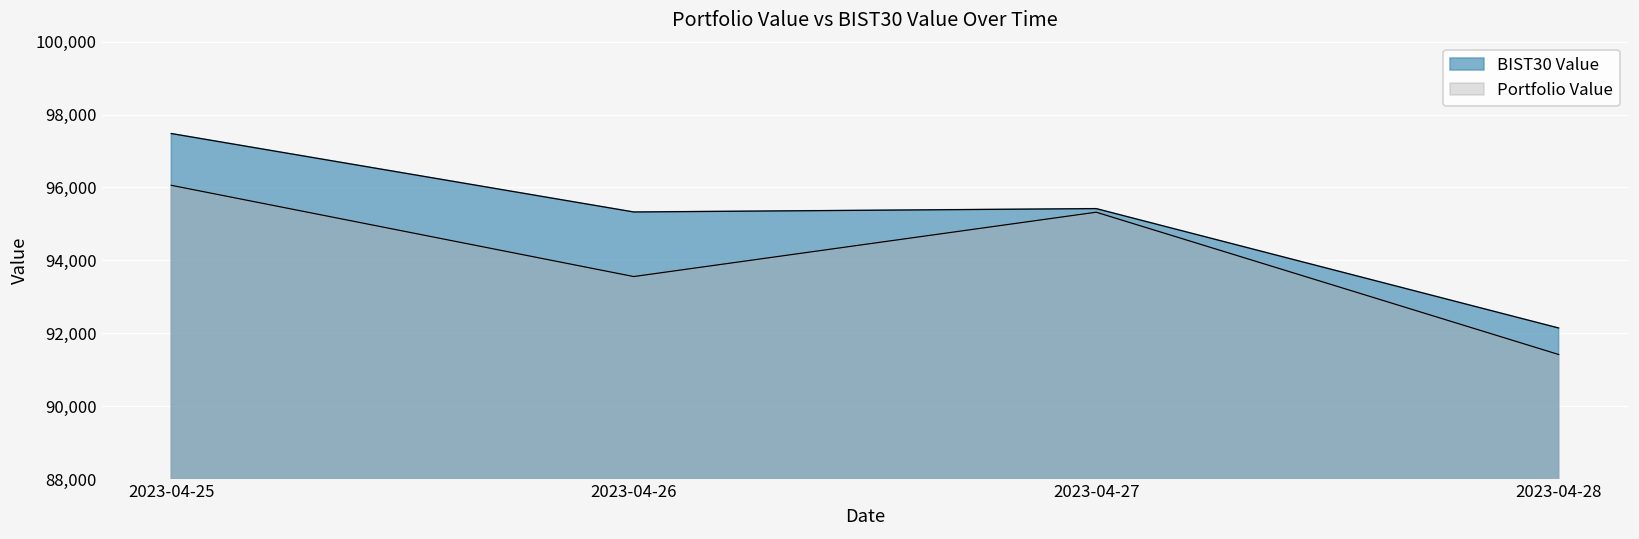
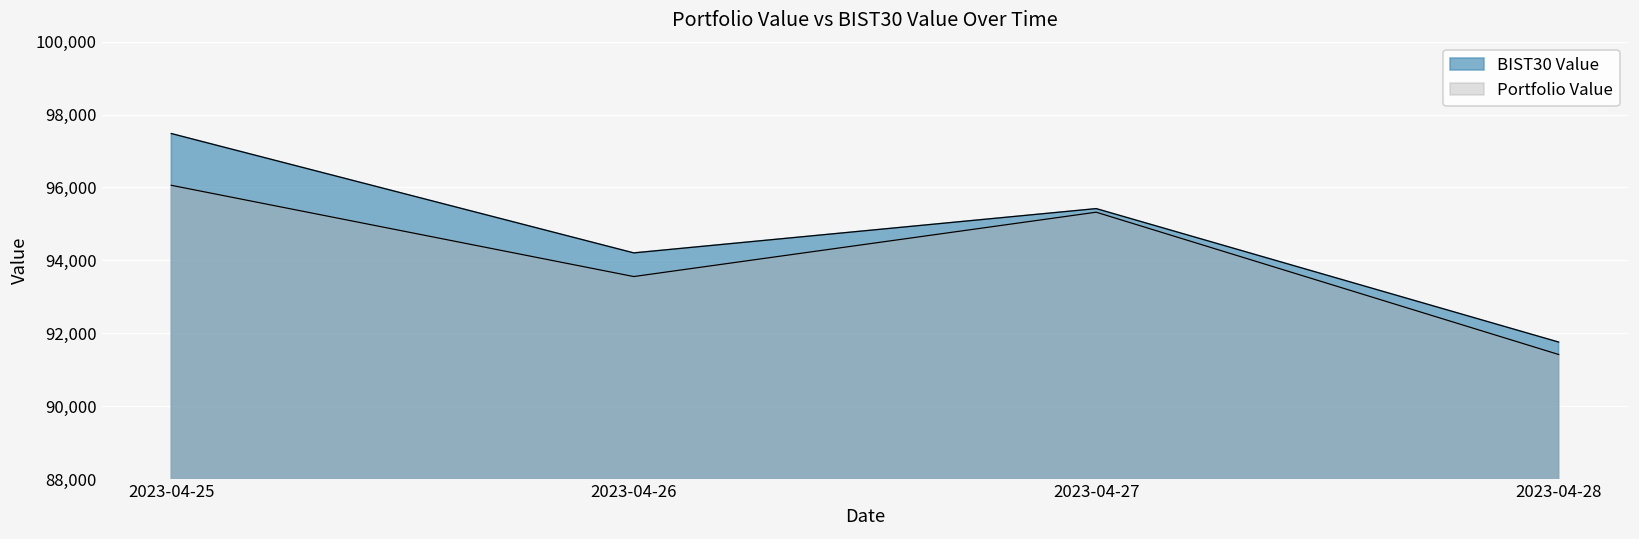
  {
    "BIST30 Value": {
      "2023-04-25": "97,500",
-     "2023-04-26": "95,300",
+     "2023-04-26": "94,200",
      "2023-04-27": "95,400",
-     "2023-04-28": "92,100"
+     "2023-04-28": "91,800"
    },
    "Portfolio Value": {
      "2023-04-25": "96,100",
      "2023-04-26": "93,600",
      "2023-04-27": "95,300",
      "2023-04-28": "91,400"
    }
  }
